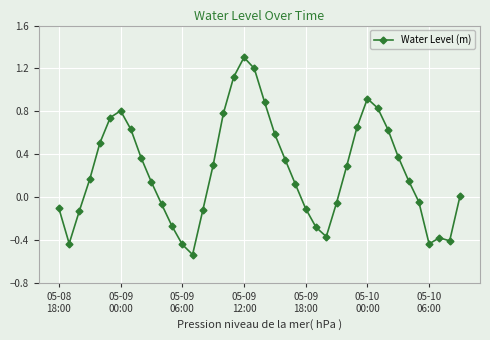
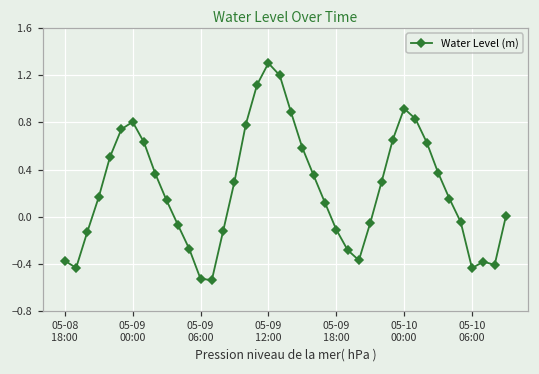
  {
-   "05-08 18:00": -0.11,
+   "05-08 18:00": -0.37,
    "05-09 00:00": 0.81,
-   "05-09 06:00": -0.44,
+   "05-09 06:00": -0.53,
    "05-09 12:00": 1.30,
    "05-09 18:00": -0.11,
    "05-10 00:00": 0.92,
    "05-10 06:00": -0.44
  }
